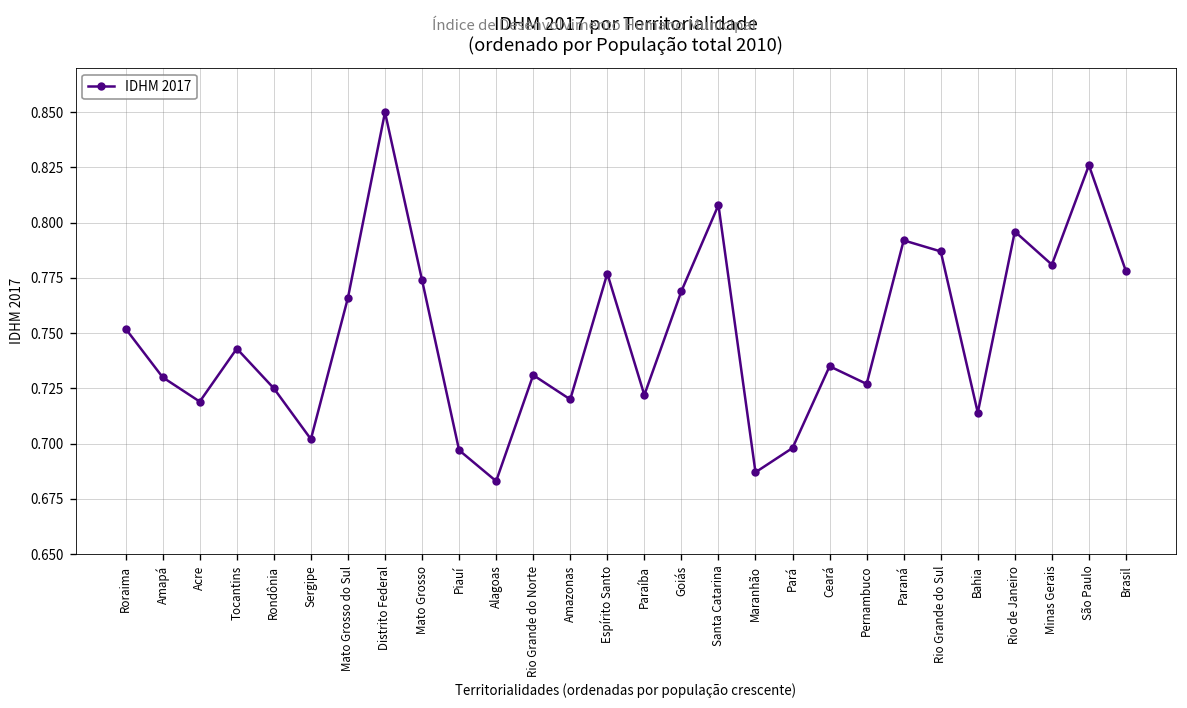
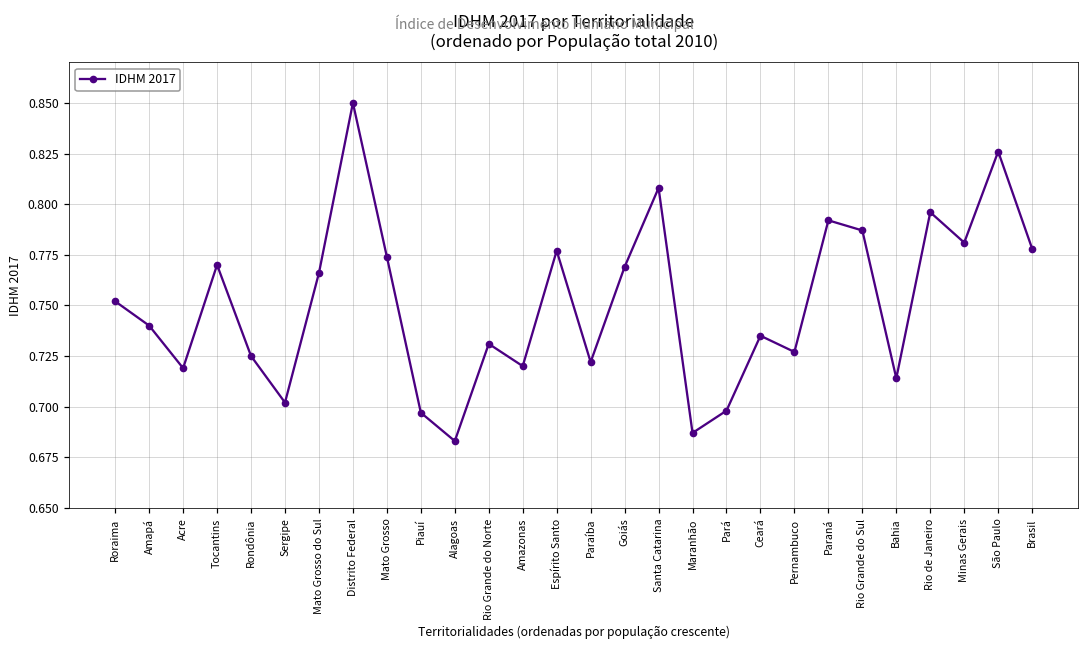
  {
    "Roraima": 0.752,
-   "Amapá": 0.73,
+   "Amapá": 0.74,
    "Acre": 0.719,
-   "Tocantins": 0.743,
+   "Tocantins": 0.770,
    "Rondônia": 0.725,
    "Sergipe": 0.702,
    "Mato Grosso do Sul": 0.766,
    "Distrito Federal": 0.850,
    "Mato Grosso": 0.774,
    "Piauí": 0.697,
    "Alagoas": 0.683,
    "Rio Grande do Norte": 0.731,
    "Amazonas": 0.720,
    "Espírito Santo": 0.777,
    "Paraíba": 0.722,
    "Goiás": 0.769,
    "Santa Catarina": 0.808,
    "Maranhão": 0.687,
    "Pará": 0.698,
    "Ceará": 0.735,
    "Pernambuco": 0.727,
    "Paraná": 0.792,
    "Rio Grande do Sul": 0.787,
    "Bahia": 0.714,
    "Rio de Janeiro": 0.796,
    "Minas Gerais": 0.781,
    "São Paulo": 0.826,
    "Brasil": 0.778
  }
